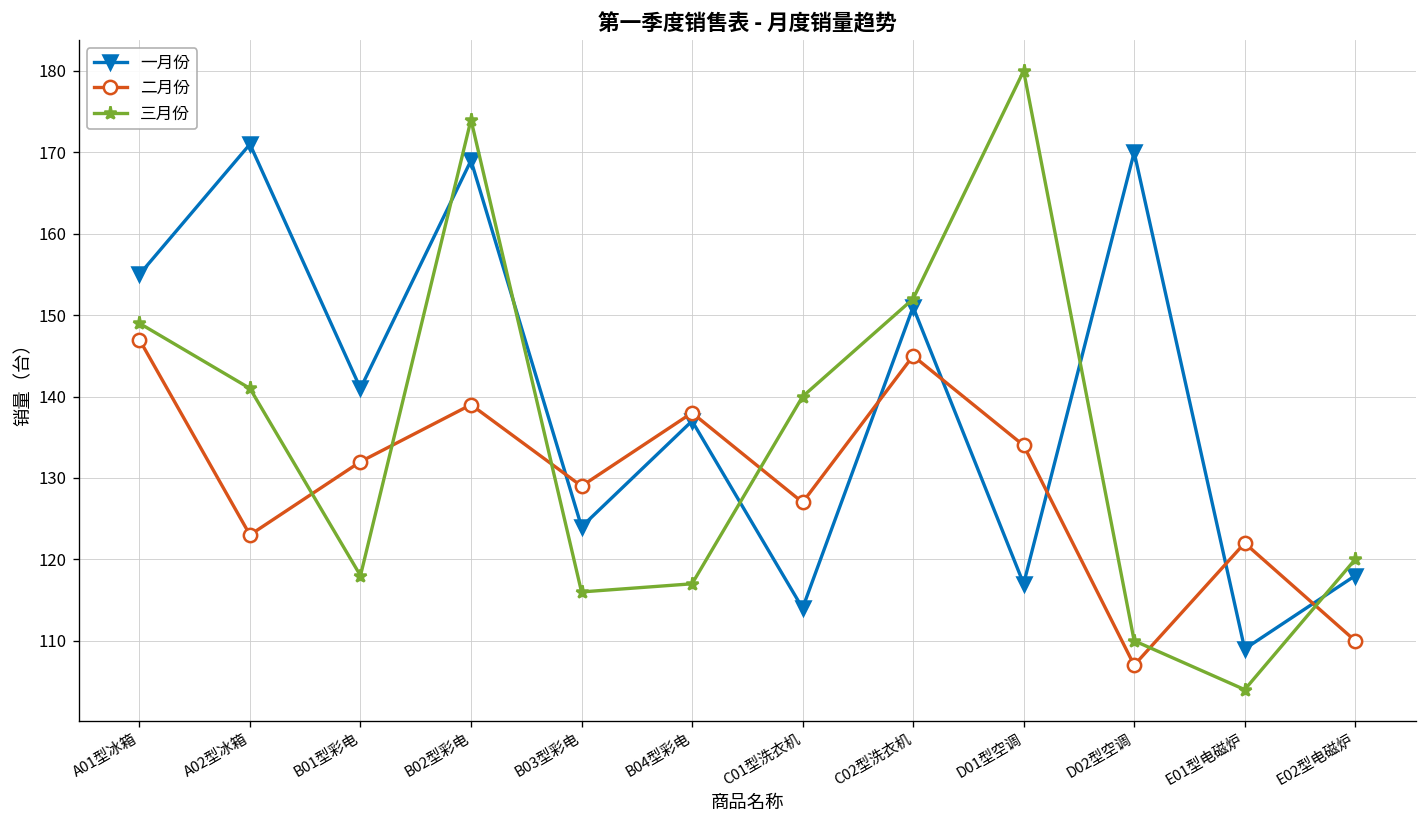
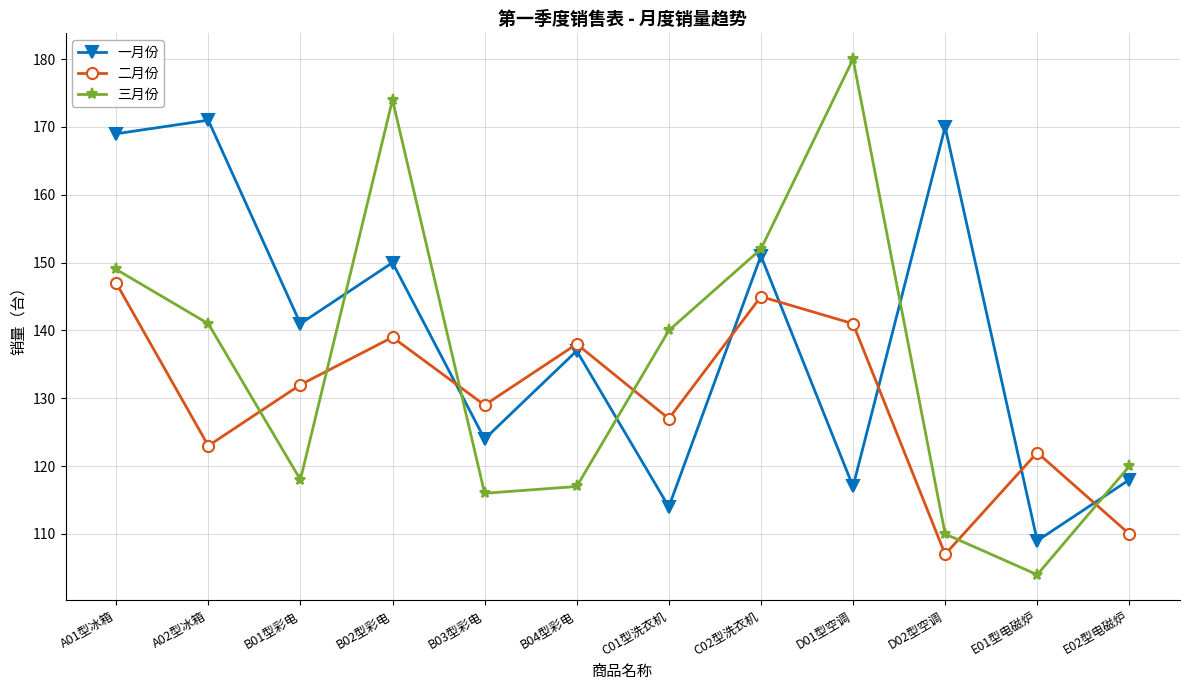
  {
    "一月份": {
-     "A01型冰箱": 155,
+     "A01型冰箱": 169,
      "A02型冰箱": 171,
      "B01型彩电": 141,
-     "B02型彩电": 169,
+     "B02型彩电": 150,
      "B03型彩电": 124,
      "B04型彩电": 137,
      "C01型洗衣机": 114,
      "C02型洗衣机": 151,
      "D01型空调": 117,
      "D02型空调": 170,
      "E01型电磁炉": 109,
      "E02型电磁炉": 118
    },
    "二月份": {
      "A01型冰箱": 147,
      "A02型冰箱": 123,
      "B01型彩电": 132,
      "B02型彩电": 139,
      "B03型彩电": 129,
      "B04型彩电": 138,
      "C01型洗衣机": 127,
      "C02型洗衣机": 145,
-     "D01型空调": 134,
+     "D01型空调": 141,
      "D02型空调": 107,
      "E01型电磁炉": 122,
      "E02型电磁炉": 110
    },
    "三月份": {
      "A01型冰箱": 149,
      "A02型冰箱": 141,
      "B01型彩电": 118,
      "B02型彩电": 174,
      "B03型彩电": 116,
      "B04型彩电": 117,
      "C01型洗衣机": 140,
      "C02型洗衣机": 152,
      "D01型空调": 180,
      "D02型空调": 110,
      "E01型电磁炉": 104,
      "E02型电磁炉": 120
    }
  }
